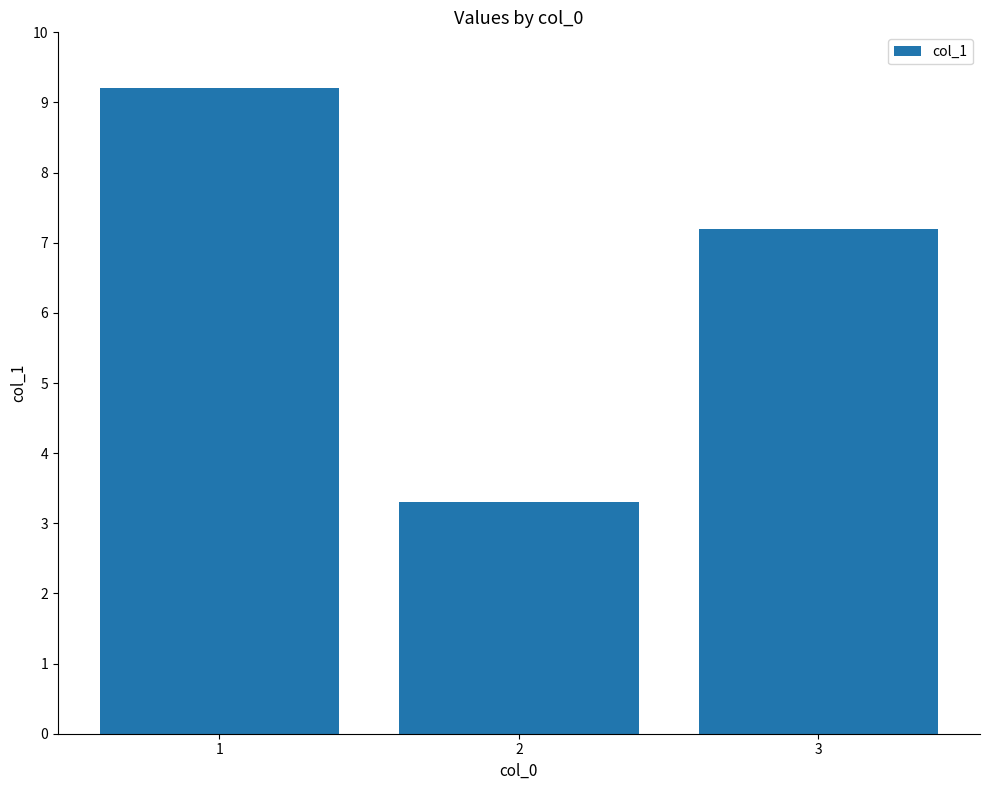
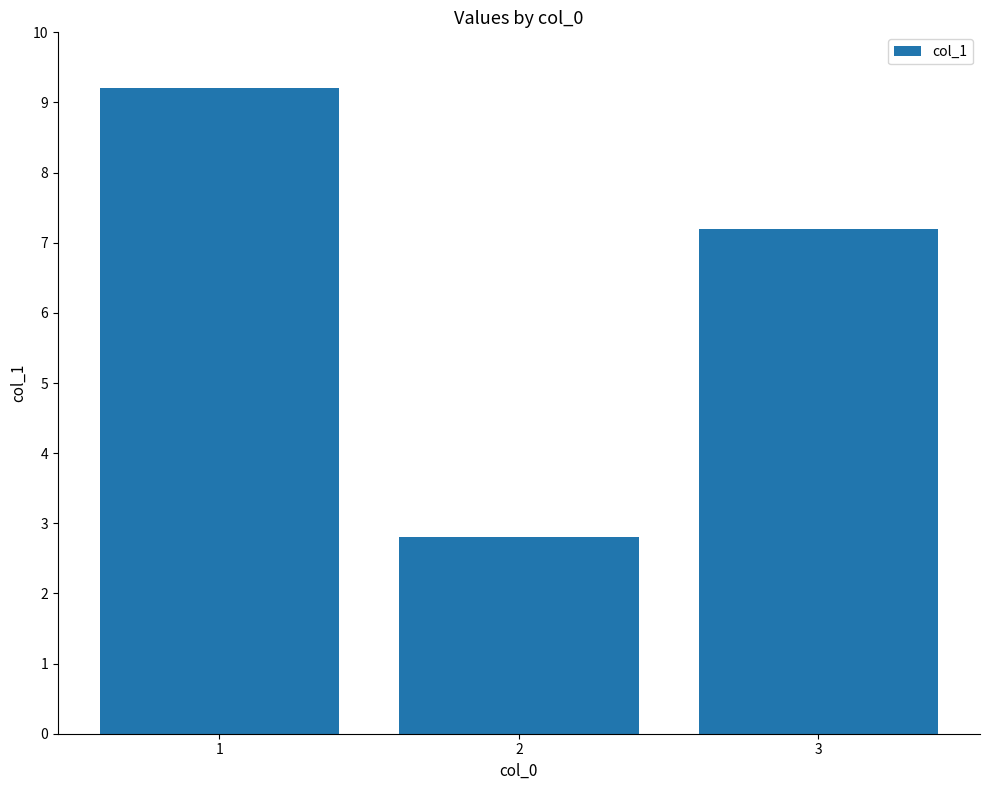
  {
    "1": 9.2,
-   "2": 3.3,
+   "2": 2.8,
    "3": 7.2
  }
